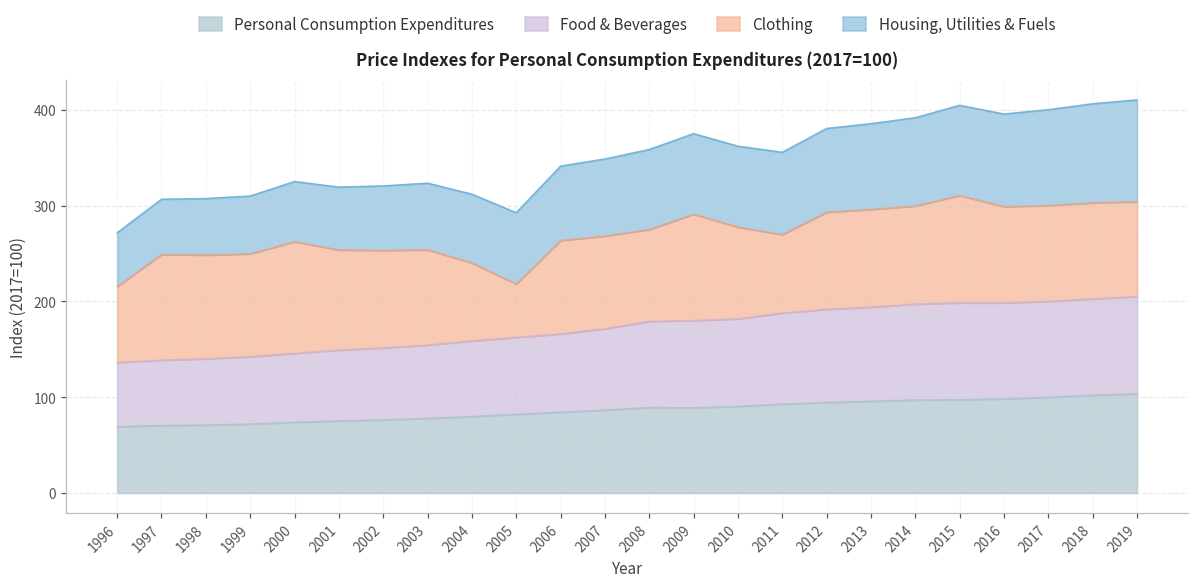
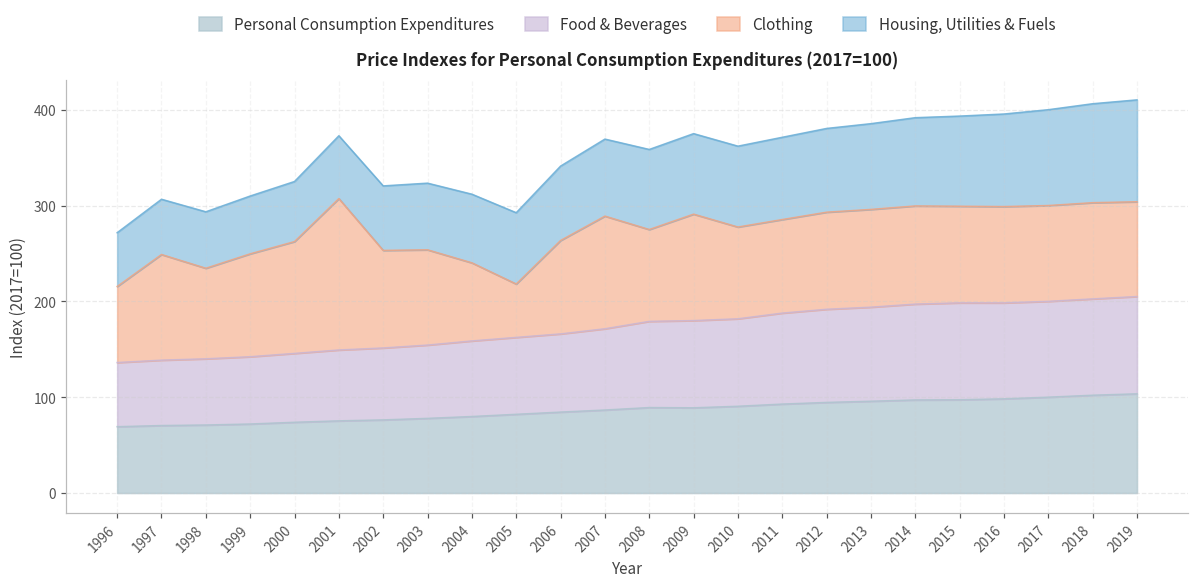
  {
    "Clothing": {
      "1996": 80,
      "1997": 110,
-     "1998": 110,
+     "1998": 90,
      "1999": 110,
      "2000": 120,
-     "2001": 100,
+     "2001": 160,
      "2002": 100,
      "2003": 100,
      "2004": 80,
      "2005": 60,
      "2006": 100,
-     "2007": 100,
+     "2007": 120,
      "2008": 100,
      "2009": 110,
      "2010": 100,
-     "2011": 80,
+     "2011": 100,
      "2012": 100,
      "2013": 100,
      "2014": 100,
-     "2015": 110,
+     "2015": 100,
      "2016": 100,
      "2017": 100,
      "2018": 100,
      "2019": 100
    }
  }
